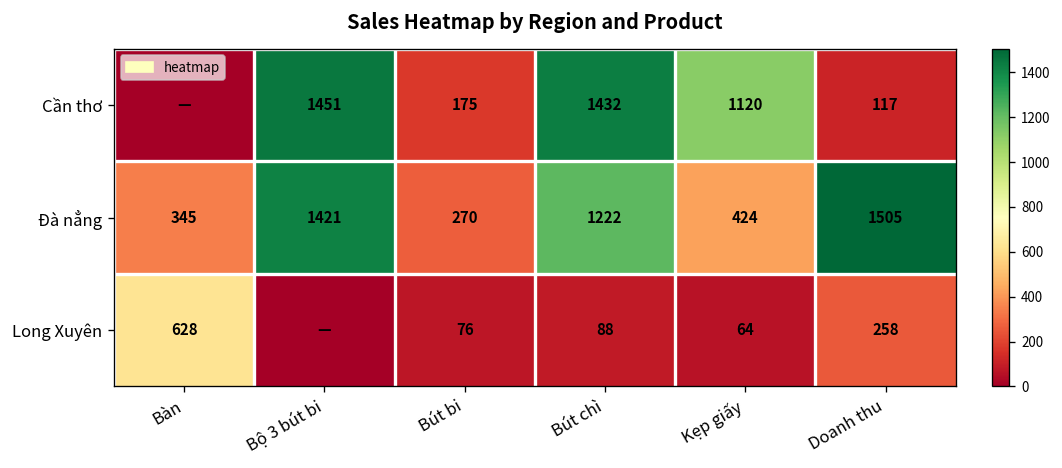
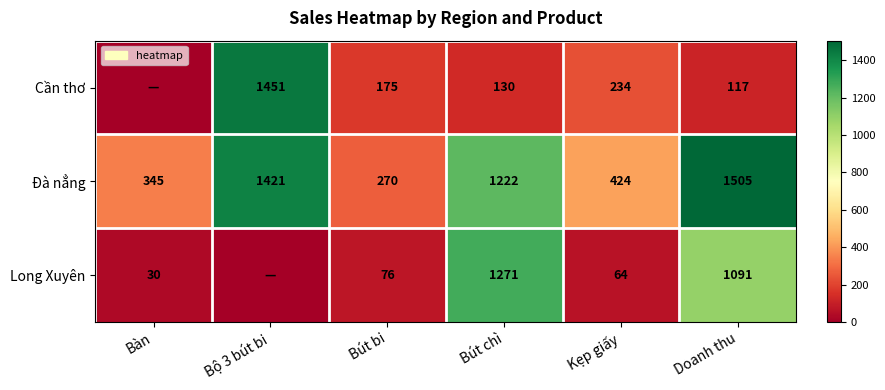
  {
    "Cần thơ": {
      "Bộ 3 bút bi": 1451,
      "Bút bi": 175,
-     "Bút chì": 1432,
-     "Kẹp giấy": 1120,
+     "Bút chì": 130,
+     "Kẹp giấy": 234,
      "Doanh thu": 117
    },
    "Đà nẳng": {
      "Bàn": 345,
      "Bộ 3 bút bi": 1421,
      "Bút bi": 270,
      "Bút chì": 1222,
      "Kẹp giấy": 424,
      "Doanh thu": 1505
    },
    "Long Xuyên": {
-     "Bàn": 628,
+     "Bàn": 30,
      "Bút bi": 76,
-     "Bút chì": 88,
+     "Bút chì": 1271,
      "Kẹp giấy": 64,
-     "Doanh thu": 258
+     "Doanh thu": 1091
    }
  }
